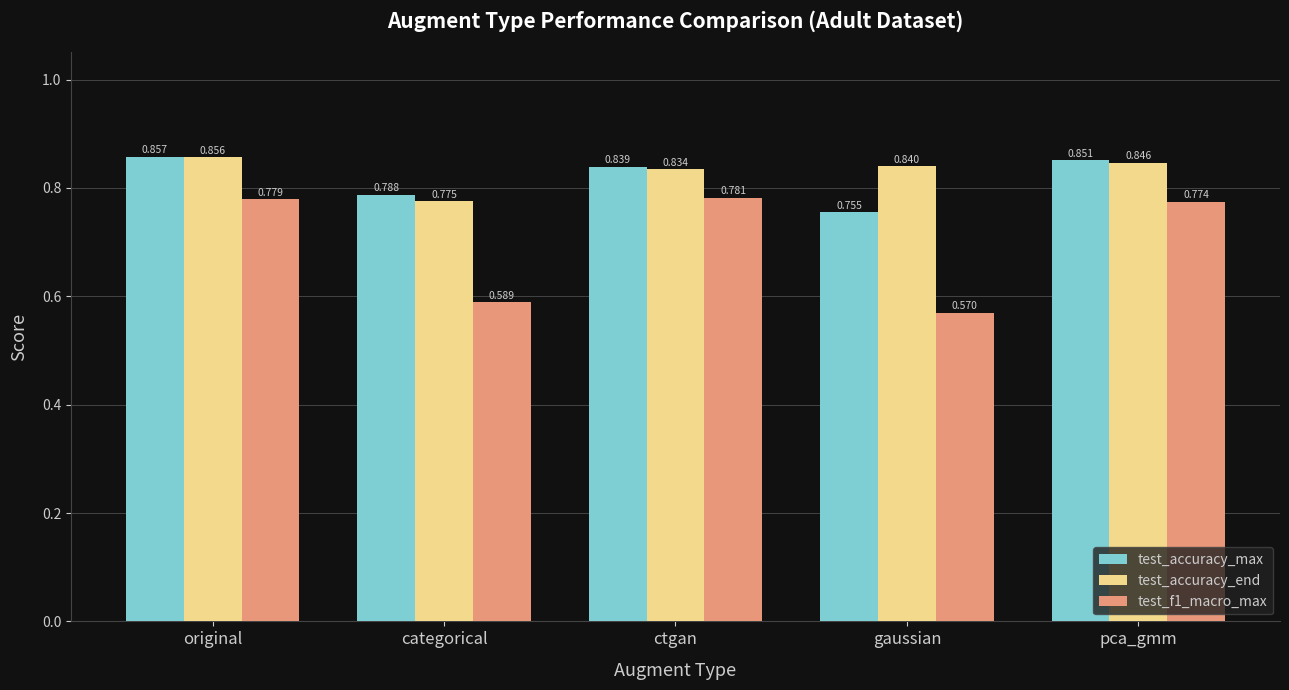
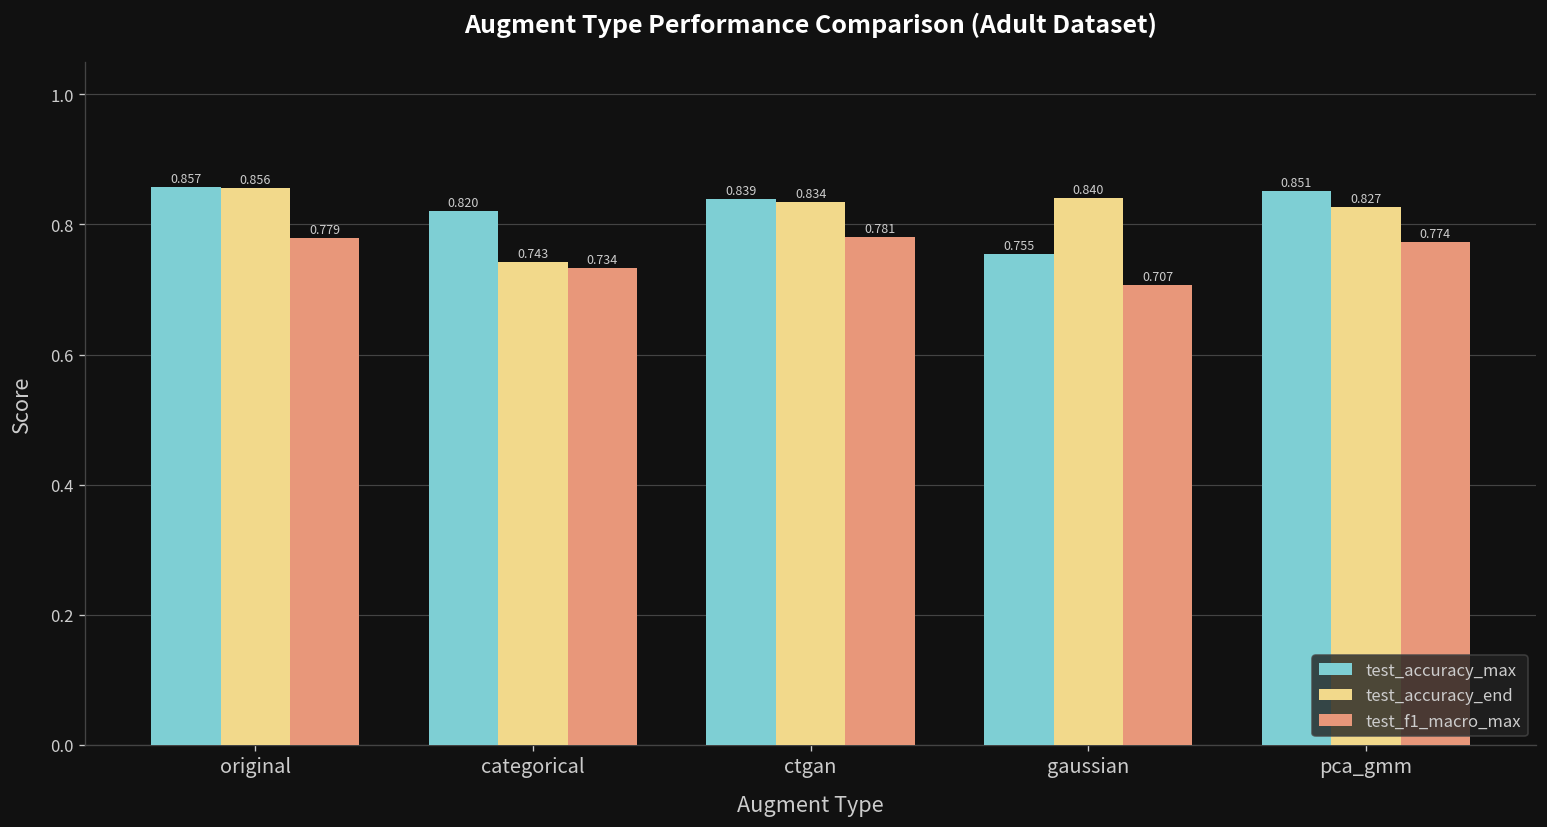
  {
    "test_accuracy_max": {
      "original": 0.857,
-     "categorical": 0.788,
+     "categorical": 0.820,
      "ctgan": 0.839,
      "gaussian": 0.755,
      "pca_gmm": 0.851
    },
    "test_accuracy_end": {
      "original": 0.856,
-     "categorical": 0.775,
+     "categorical": 0.743,
      "ctgan": 0.834,
      "gaussian": 0.840,
-     "pca_gmm": 0.846
+     "pca_gmm": 0.827
    },
    "test_f1_macro_max": {
      "original": 0.779,
-     "categorical": 0.589,
+     "categorical": 0.734,
      "ctgan": 0.781,
-     "gaussian": 0.570,
+     "gaussian": 0.707,
      "pca_gmm": 0.774
    }
  }
